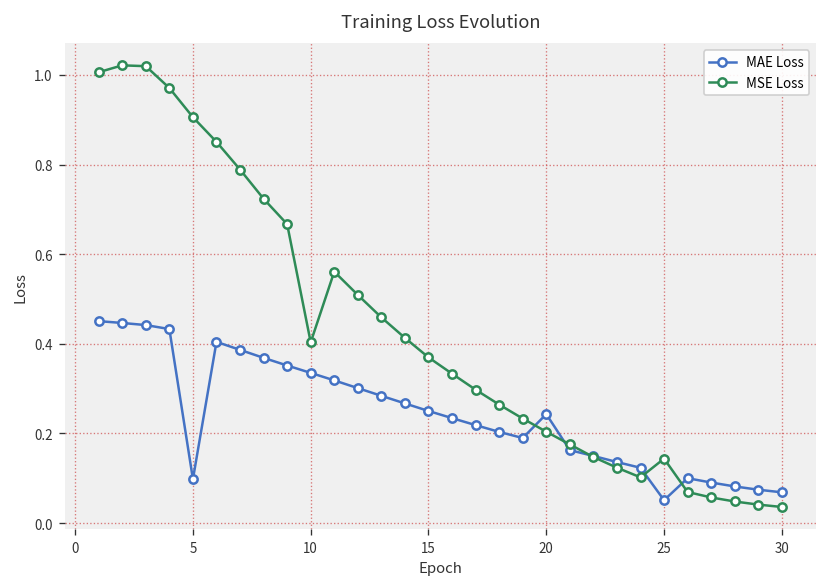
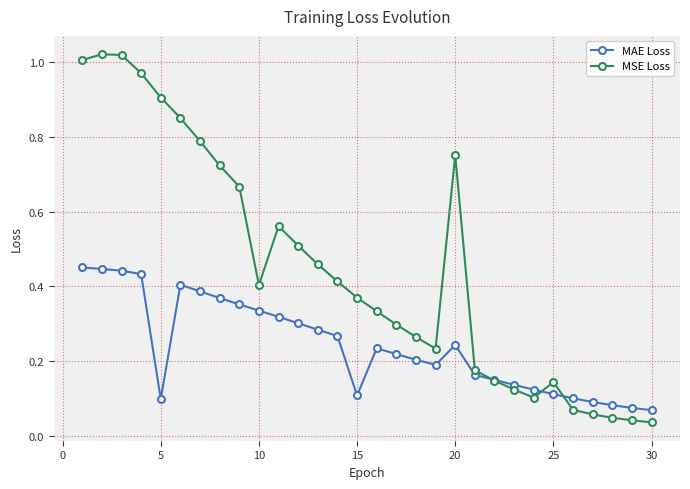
  {
    "MAE Loss": {
      "5": 0.10,
      "10": 0.34,
-     "15": 0.25,
+     "15": 0.11,
      "20": 0.24,
-     "25": 0.05,
+     "25": 0.11,
      "30": 0.07
    },
    "MSE Loss": {
      "5": 0.91,
      "10": 0.40,
      "15": 0.37,
-     "20": 0.20,
+     "20": 0.75,
      "25": 0.14,
      "30": 0.04
    }
  }
